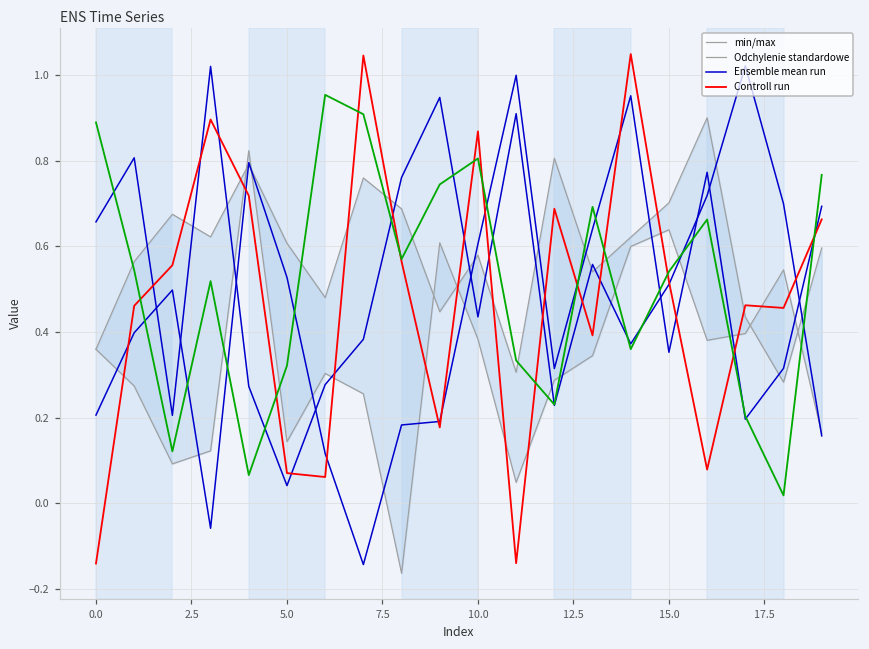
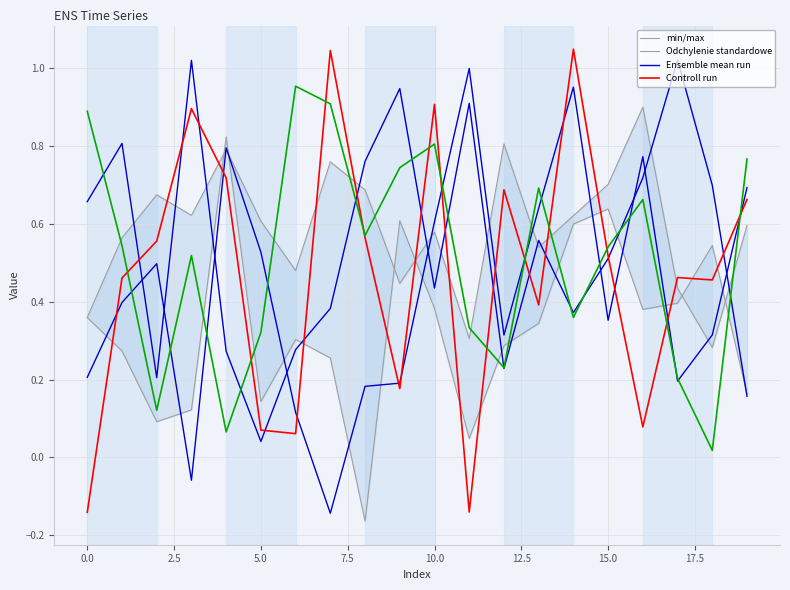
  {
    "Controll run": {
      "0.0": -0.14,
      "5.0": 0.07,
-     "10.0": 0.87,
+     "10.0": 0.91,
      "15.0": 0.52
    }
  }
